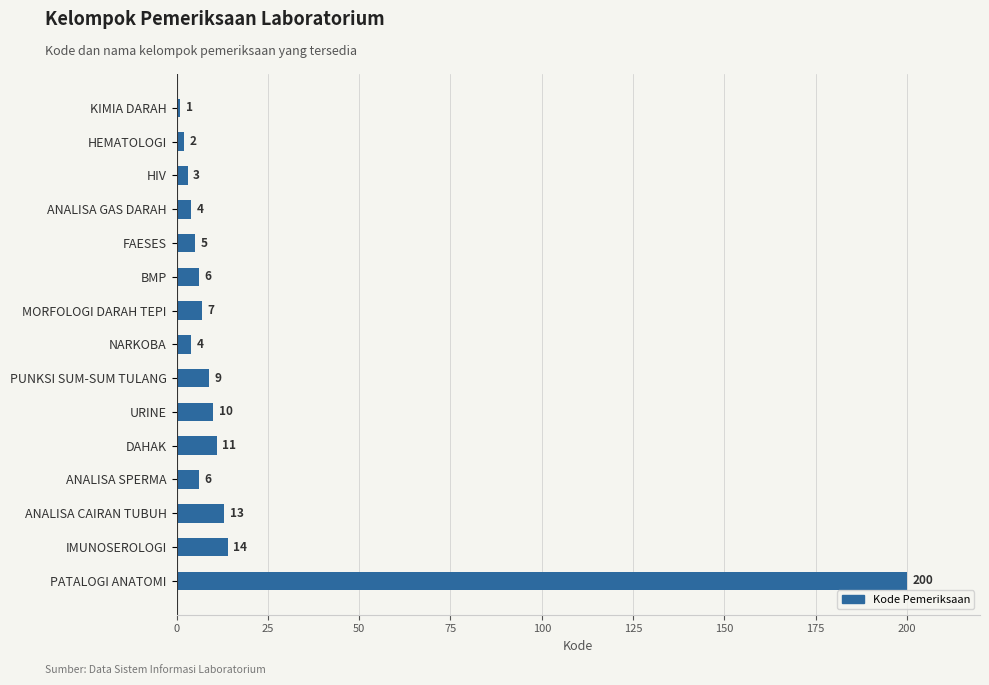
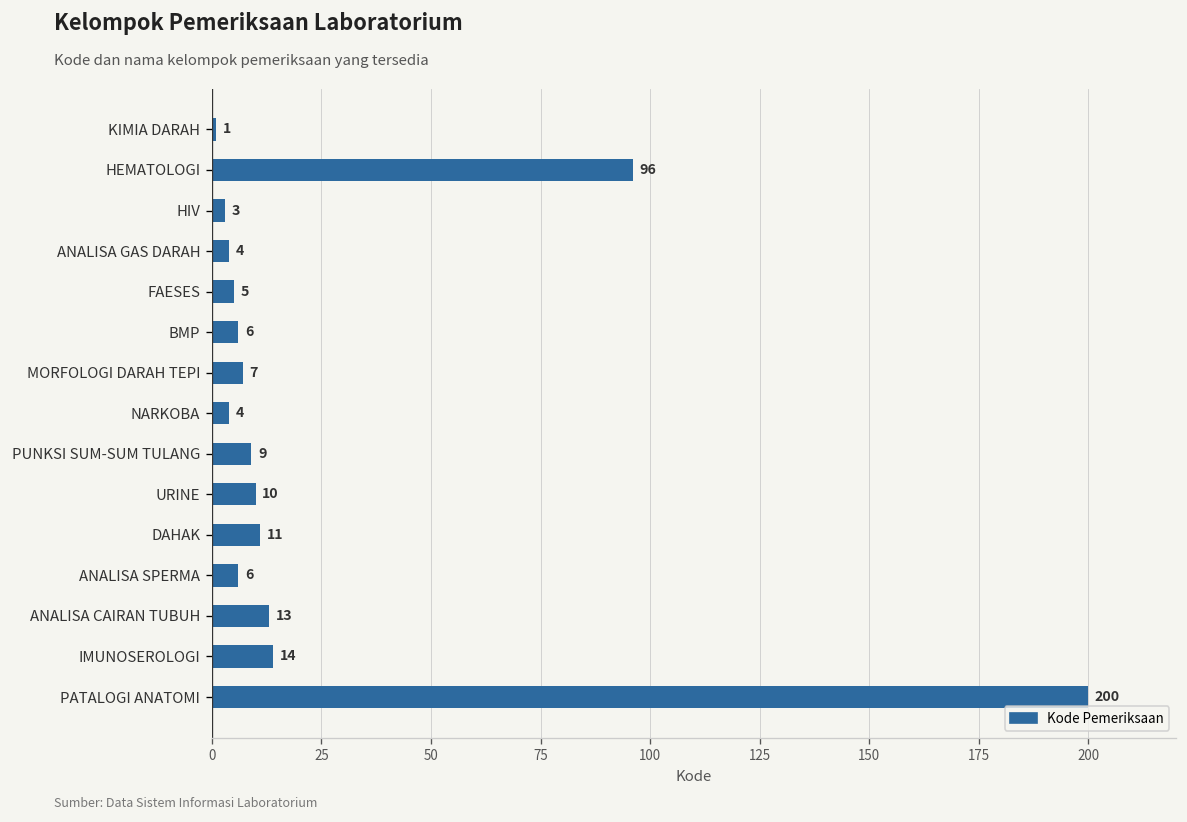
  {
    "KIMIA DARAH": 1,
-   "HEMATOLOGI": 2,
+   "HEMATOLOGI": 96,
    "HIV": 3,
    "ANALISA GAS DARAH": 4,
    "FAESES": 5,
    "BMP": 6,
    "MORFOLOGI DARAH TEPI": 7,
    "NARKOBA": 4,
    "PUNKSI SUM-SUM TULANG": 9,
    "URINE": 10,
    "DAHAK": 11,
    "ANALISA SPERMA": 6,
    "ANALISA CAIRAN TUBUH": 13,
    "IMUNOSEROLOGI": 14,
    "PATALOGI ANATOMI": 200
  }
